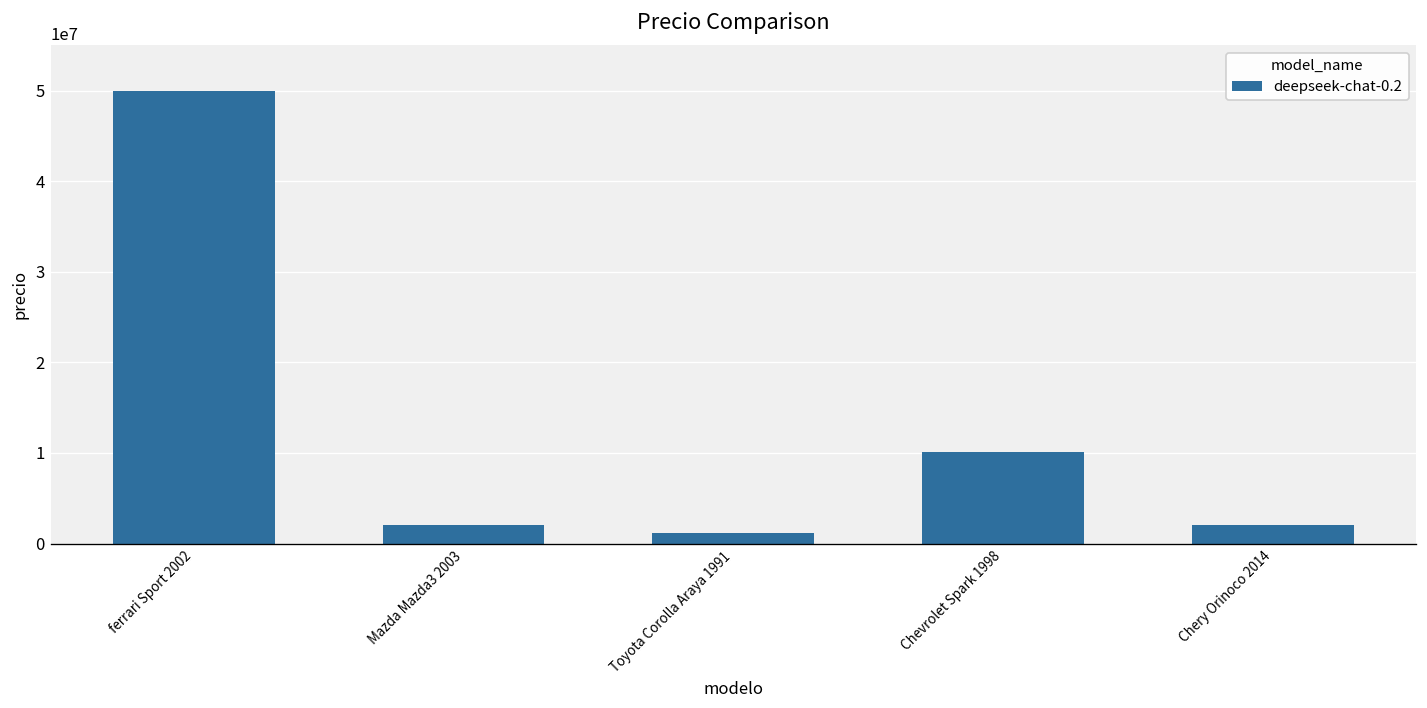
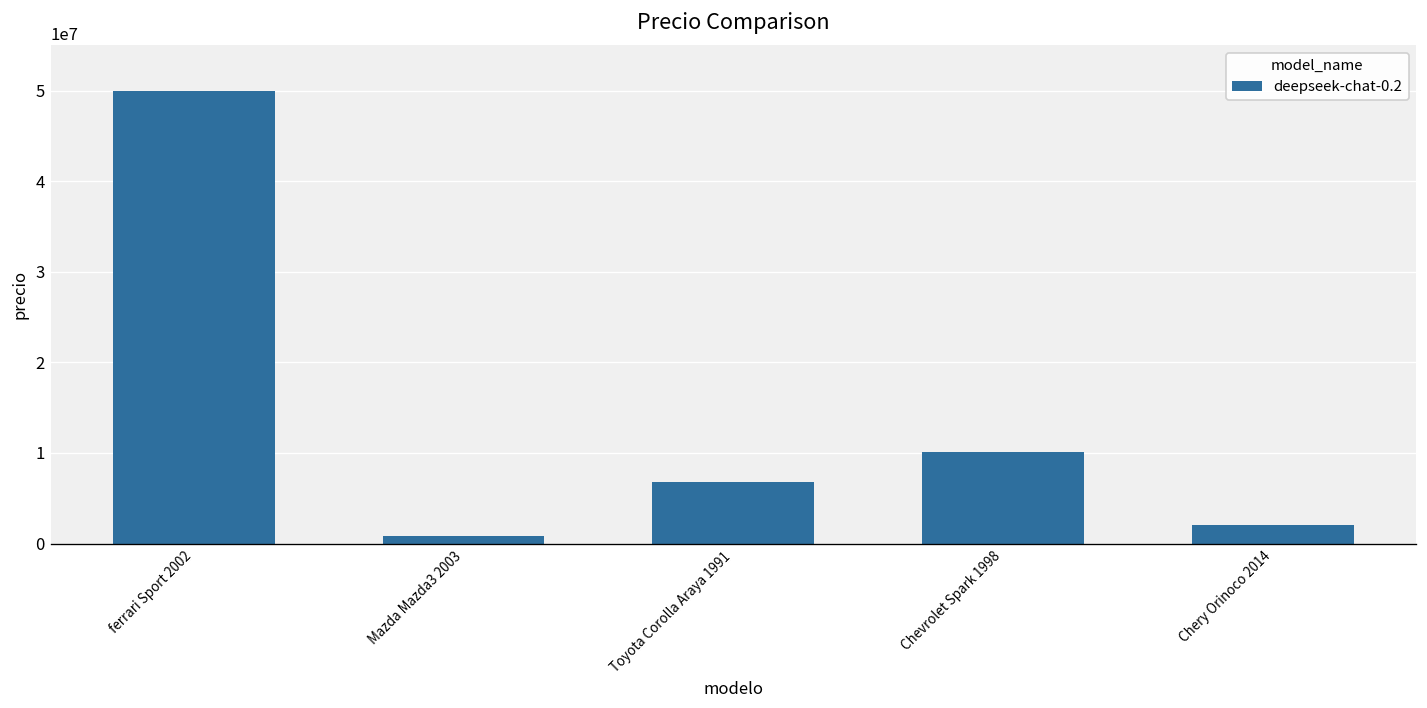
  {
    "ferrari Sport 2002": 50000000,
-   "Mazda Mazda3 2003": 2000000,
-   "Toyota Corolla Araya 1991": 1000000,
+   "Mazda Mazda3 2003": 1000000,
+   "Toyota Corolla Araya 1991": 7000000,
    "Chevrolet Spark 1998": 10000000,
    "Chery Orinoco 2014": 2000000
  }
